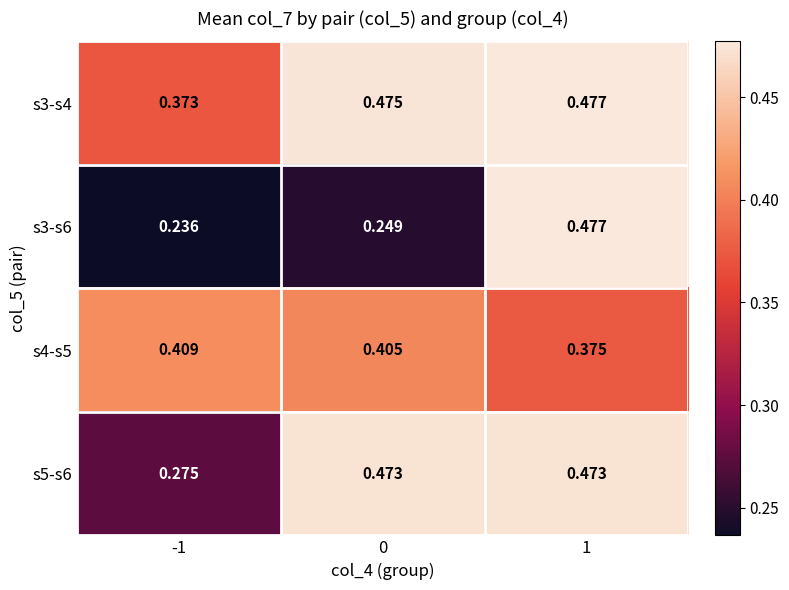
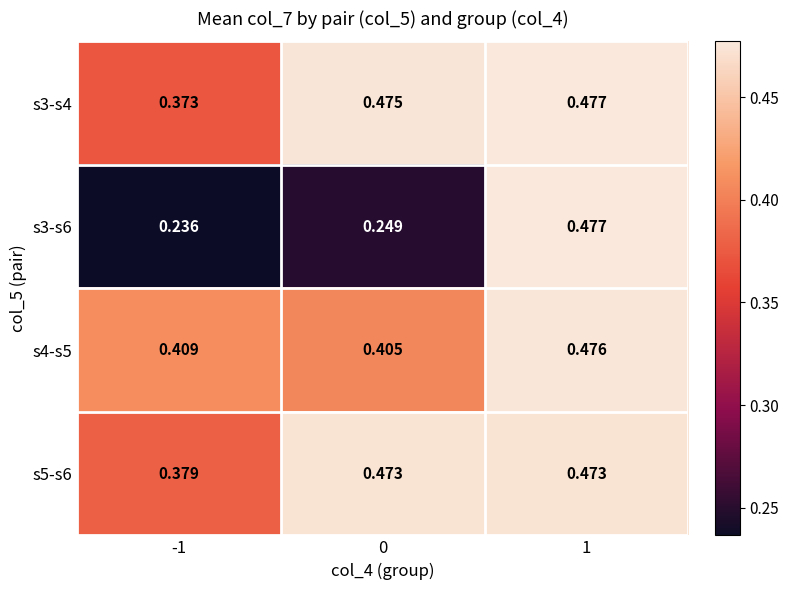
  {
    "s3-s4": {
      "-1": 0.373,
      "0": 0.475,
      "1": 0.477
    },
    "s3-s6": {
      "-1": 0.236,
      "0": 0.249,
      "1": 0.477
    },
    "s4-s5": {
      "-1": 0.409,
      "0": 0.405,
-     "1": 0.375
+     "1": 0.476
    },
    "s5-s6": {
-     "-1": 0.275,
+     "-1": 0.379,
      "0": 0.473,
      "1": 0.473
    }
  }
